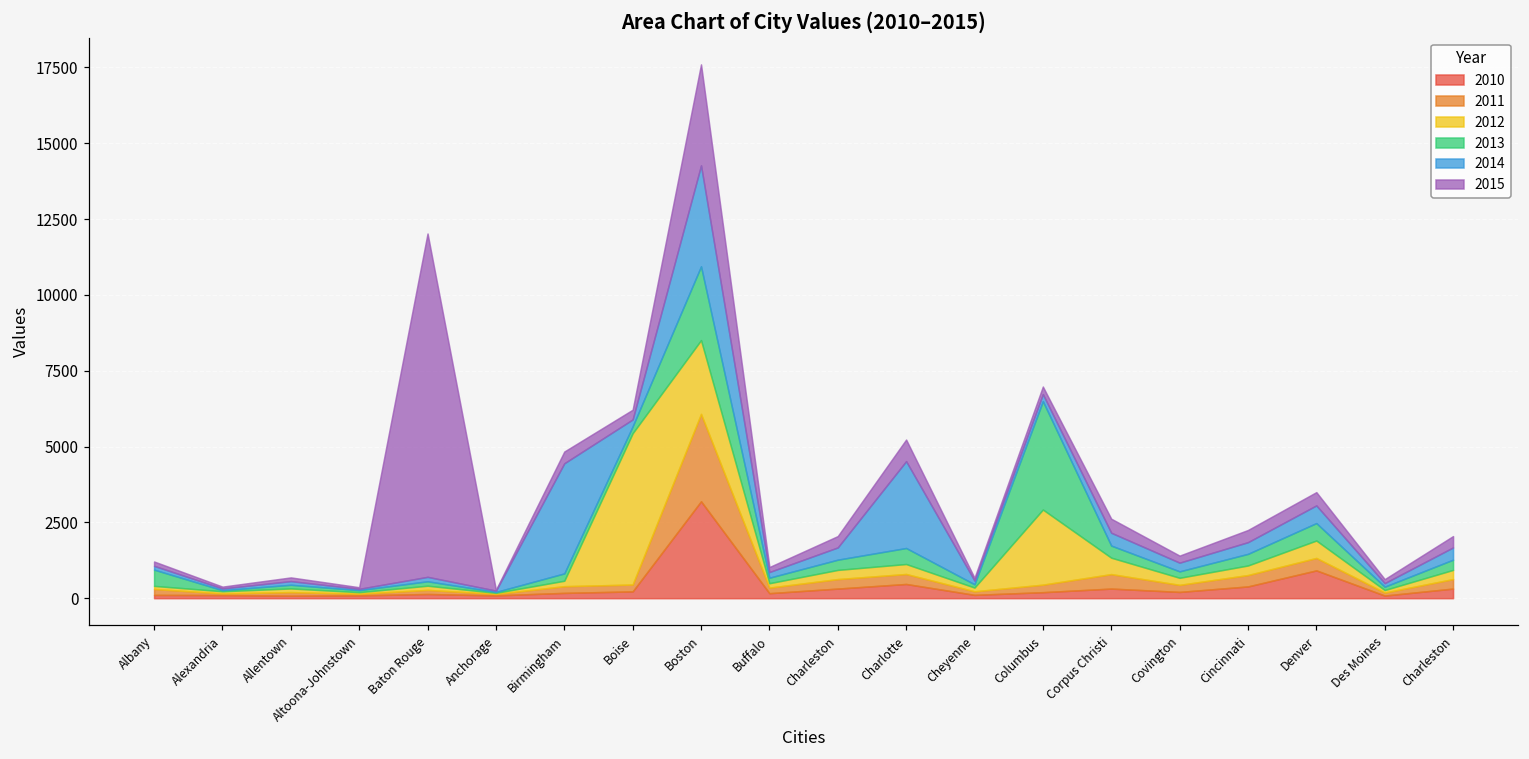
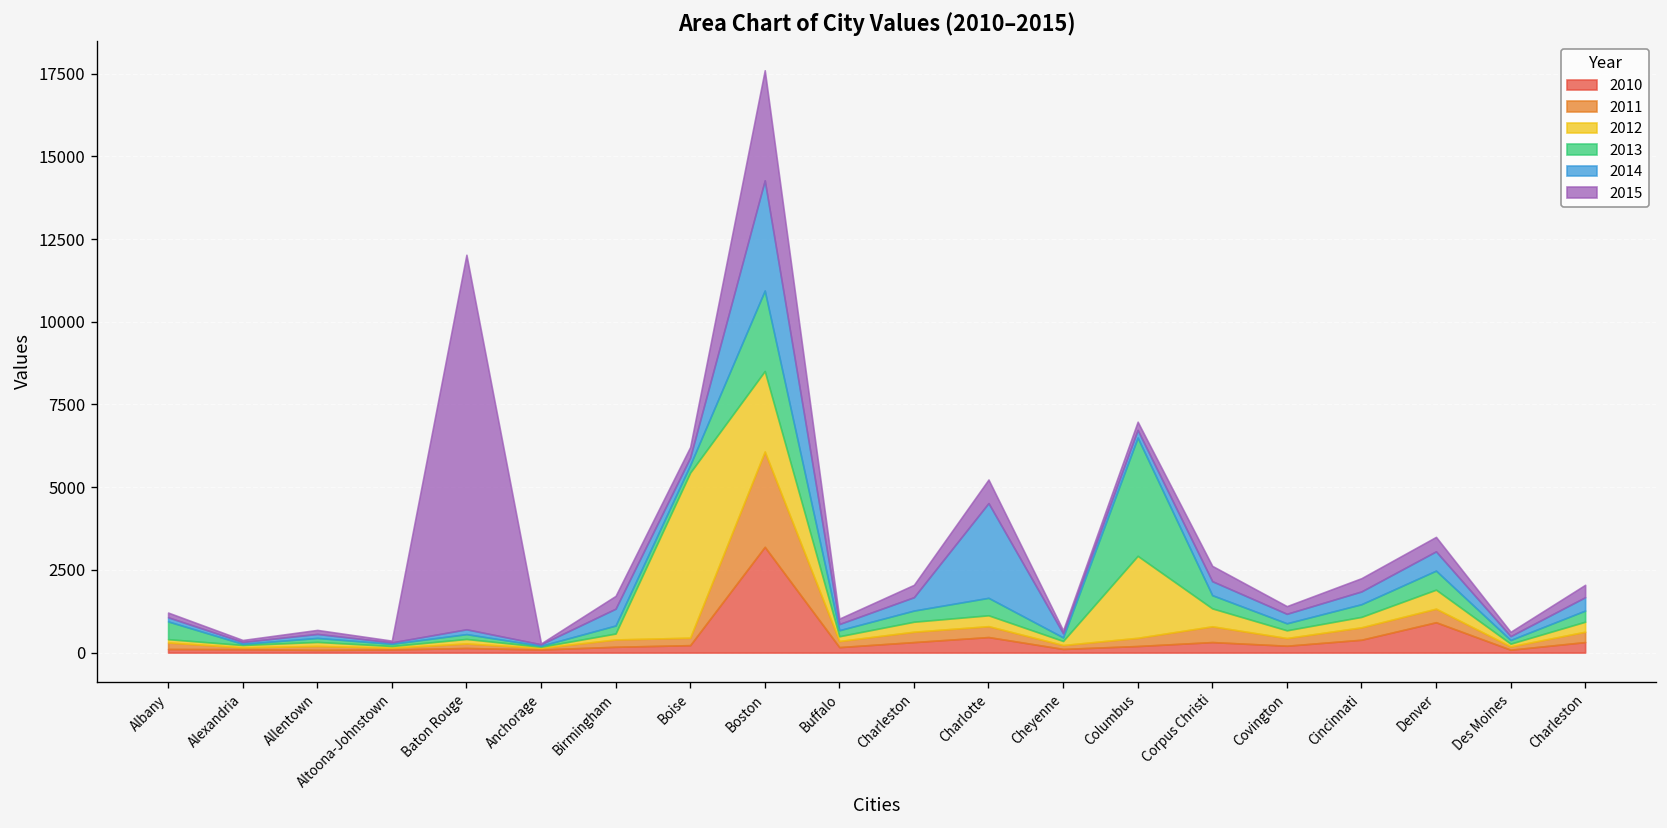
  {
    "2012": {
      "Albany": 100,
      "Allentown": 100,
      "Baton Rouge": 100,
      "Birmingham": 200,
      "Boise": 5000,
      "Boston": 2400,
      "Buffalo": 100,
      "Charlotte": 300,
      "Cheyenne": 100,
      "Columbus": 2500,
      "Corpus Christi": 500,
      "Covington": 200,
      "Cincinnati": 300,
      "Denver": 600
    },
    "2013": {
      "Albany": 500,
      "Allentown": 100,
      "Baton Rouge": 100,
      "Birmingham": 200,
      "Boise": 200,
      "Boston": 2400,
      "Buffalo": 200,
      "Charlotte": 500,
      "Cheyenne": 100,
      "Columbus": 3600,
      "Corpus Christi": 400,
      "Covington": 200,
      "Cincinnati": 400,
      "Denver": 600,
      "Des Moines": 100
    },
    "2014": {
      "Albany": 100,
      "Allentown": 100,
      "Baton Rouge": 100,
-     "Birmingham": 3600,
+     "Birmingham": 500,
      "Boise": 200,
      "Boston": 3300,
      "Buffalo": 200,
      "Charlotte": 2900,
      "Columbus": 200,
      "Corpus Christi": 400,
      "Covington": 300,
      "Cincinnati": 400,
      "Denver": 600,
      "Des Moines": 100
    },
    "2015": {
      "Albany": 100,
      "Allentown": 100,
      "Baton Rouge": 11300,
      "Birmingham": 400,
      "Boise": 300,
      "Boston": 3300,
      "Buffalo": 200,
      "Charlotte": 700,
      "Columbus": 200,
      "Corpus Christi": 500,
      "Covington": 200,
      "Cincinnati": 400,
      "Denver": 400,
      "Des Moines": 100
    }
  }
